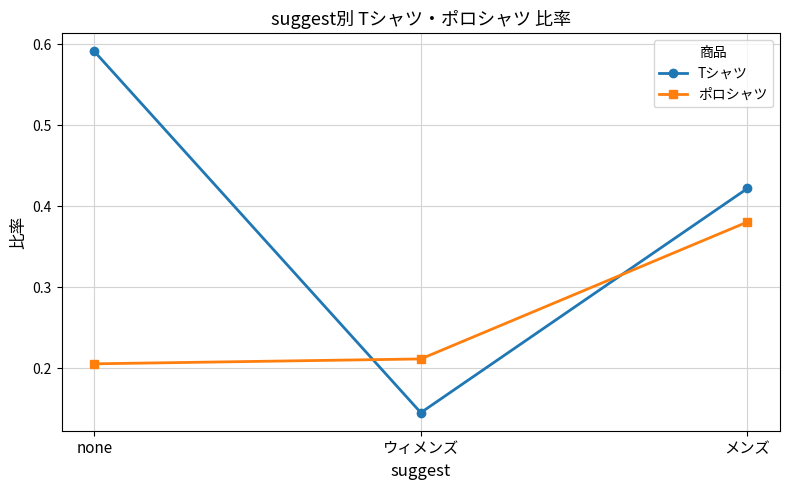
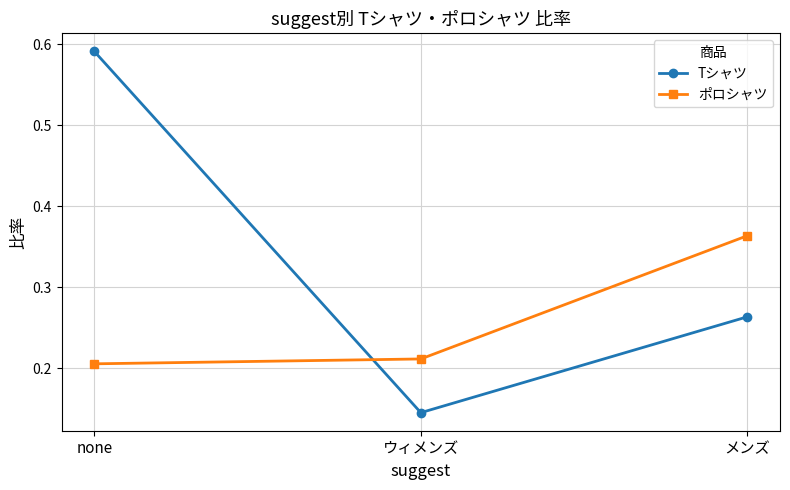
  {
    "Tシャツ": {
      "none": 0.59,
      "ウィメンズ": 0.15,
-     "メンズ": 0.42
+     "メンズ": 0.26
    },
    "ポロシャツ": {
      "none": 0.21,
      "ウィメンズ": 0.21,
-     "メンズ": 0.38
+     "メンズ": 0.36
    }
  }
